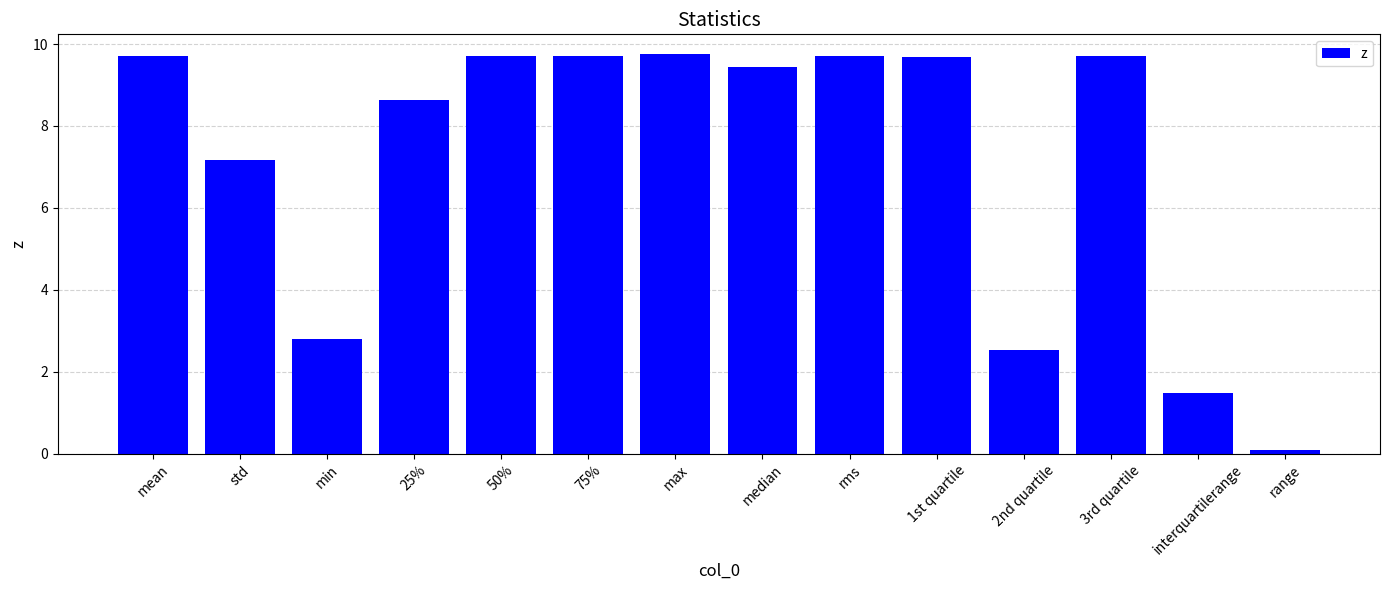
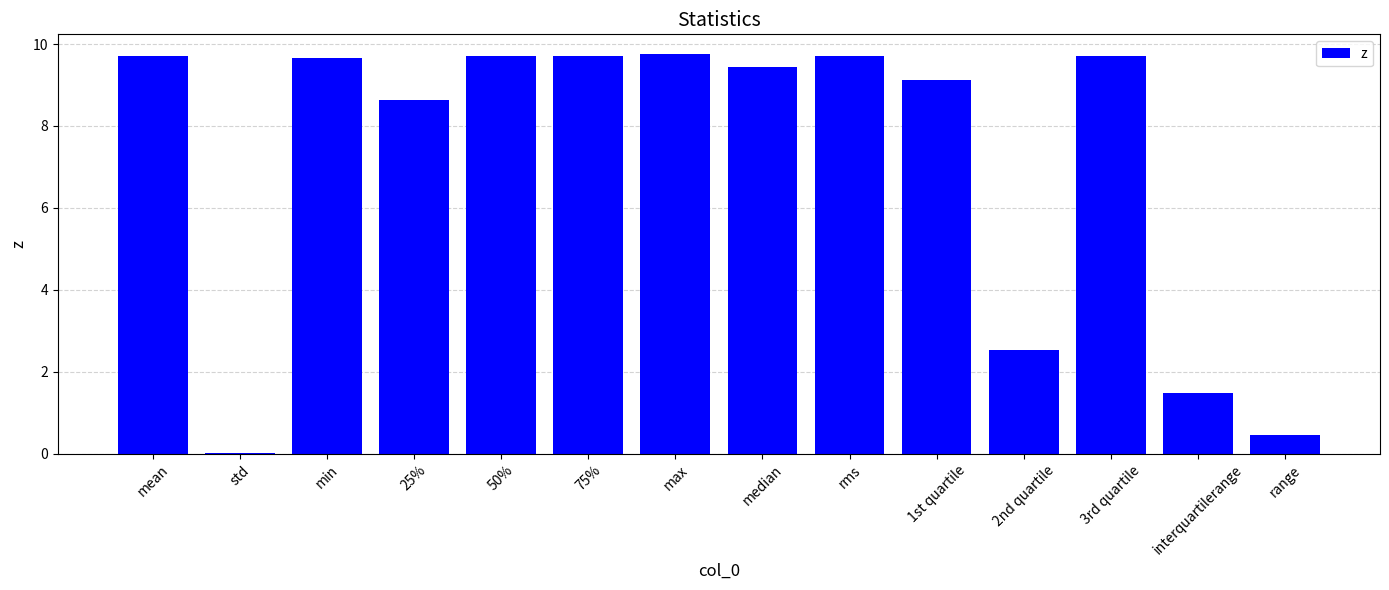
  {
    "mean": 9.7,
-   "std": 7.2,
-   "min": 2.8,
+   "std": 0.0,
+   "min": 9.7,
    "25%": 8.6,
    "50%": 9.7,
    "75%": 9.7,
    "max": 9.7,
    "median": 9.4,
    "rms": 9.7,
-   "1st quartile": 9.7,
+   "1st quartile": 9.1,
    "2nd quartile": 2.5,
    "3rd quartile": 9.7,
    "interquartilerange": 1.5,
-   "range": 0.1
+   "range": 0.5
  }
